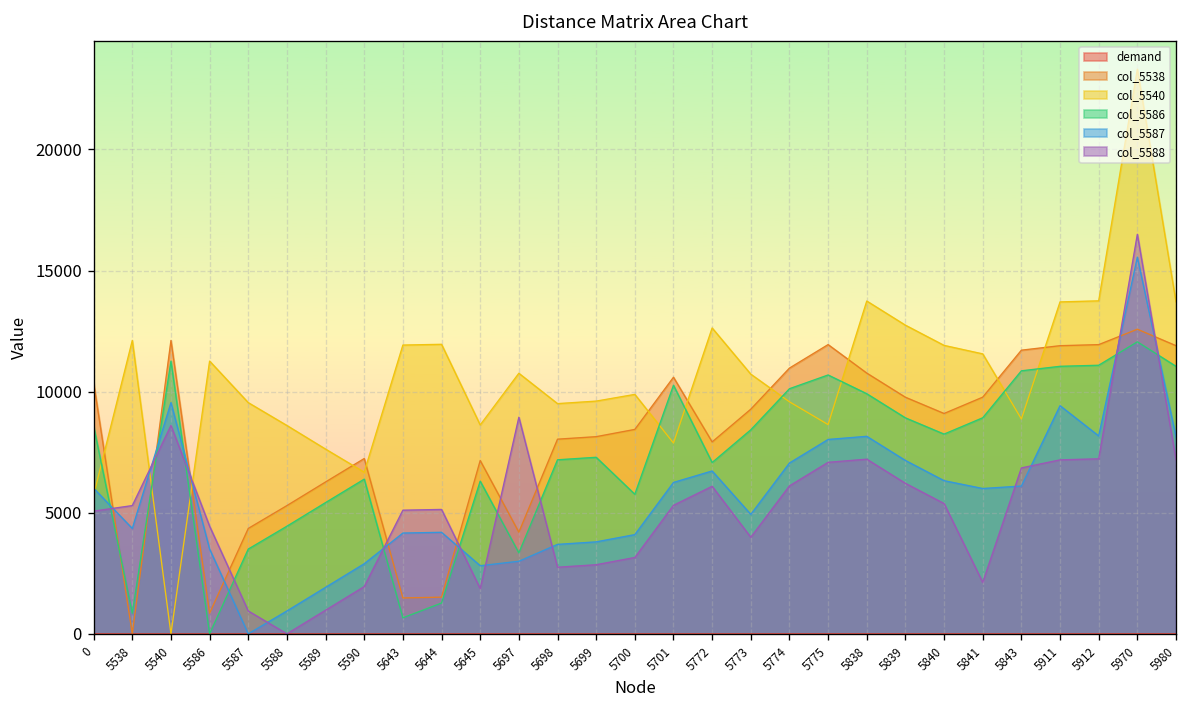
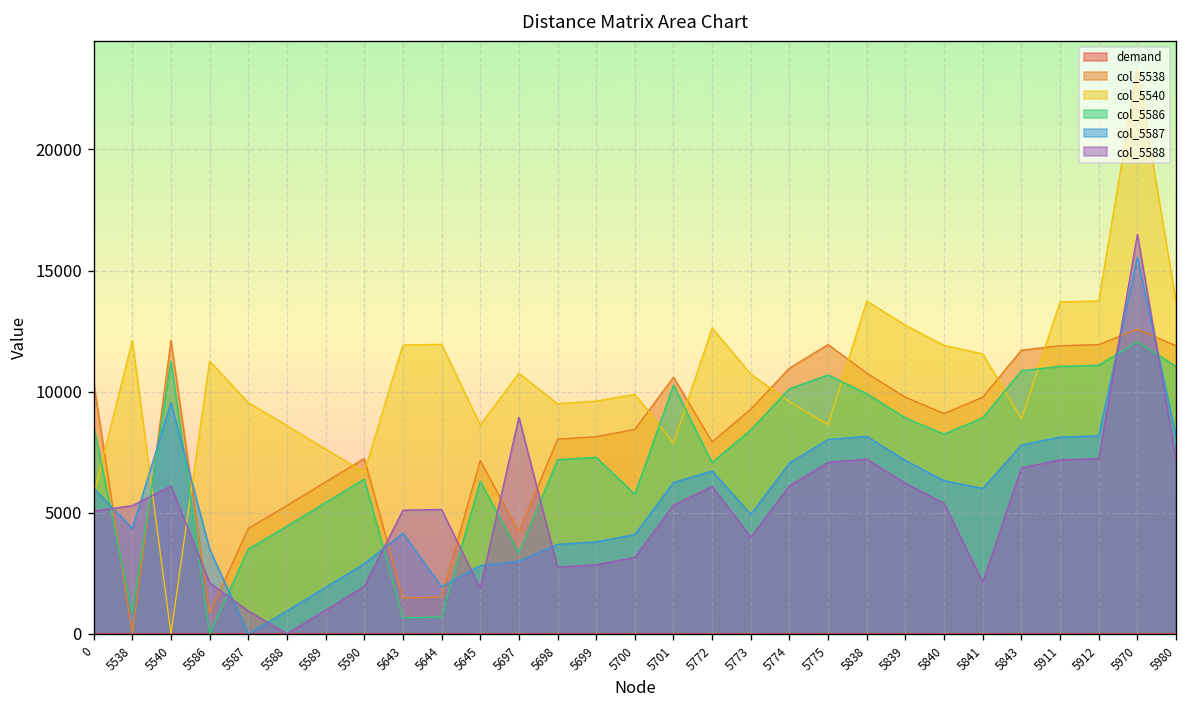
  {
    "col_5586": {
      "0": 8600,
      "5538": 900,
      "5540": 11300,
      "5587": 3500,
      "5588": 4400,
      "5589": 5400,
      "5590": 6400,
      "5643": 700,
-     "5644": 1300,
+     "5644": 700,
      "5645": 6300,
      "5697": 3300,
      "5698": 7200,
      "5699": 7300,
      "5700": 5800,
      "5701": 10300,
      "5772": 7100,
      "5773": 8400,
      "5774": 10100,
      "5775": 10700,
      "5838": 9900,
      "5839": 8900,
      "5840": 8200,
      "5841": 8900,
      "5843": 10900,
      "5911": 11000,
      "5912": 11100,
      "5970": 12100,
      "5980": 11000
    },
    "col_5587": {
      "0": 6000,
      "5538": 4400,
      "5540": 9500,
      "5586": 3500,
      "5588": 900,
      "5589": 1900,
      "5590": 2900,
      "5643": 4200,
-     "5644": 4200,
+     "5644": 1900,
      "5645": 2800,
      "5697": 3000,
      "5698": 3700,
      "5699": 3800,
      "5700": 4100,
      "5701": 6200,
      "5772": 6700,
      "5773": 4900,
      "5774": 7100,
      "5775": 8000,
      "5838": 8200,
      "5839": 7200,
      "5840": 6300,
      "5841": 6000,
-     "5843": 6100,
-     "5911": 9400,
+     "5843": 7800,
+     "5911": 8100,
      "5912": 8200,
      "5970": 15600,
      "5980": 8100
    },
    "col_5588": {
      "0": 5100,
      "5538": 5300,
-     "5540": 8600,
-     "5586": 4400,
+     "5540": 6100,
+     "5586": 2100,
      "5587": 900,
      "5589": 1000,
      "5590": 2000,
      "5643": 5100,
      "5644": 5100,
      "5645": 1900,
      "5697": 8900,
      "5698": 2700,
      "5699": 2900,
      "5700": 3200,
      "5701": 5300,
      "5772": 6100,
      "5773": 4000,
      "5774": 6100,
      "5775": 7100,
      "5838": 7200,
      "5839": 6200,
      "5840": 5400,
      "5841": 2100,
      "5843": 6800,
      "5911": 7200,
      "5912": 7200,
      "5970": 16500,
      "5980": 7200
    }
  }
